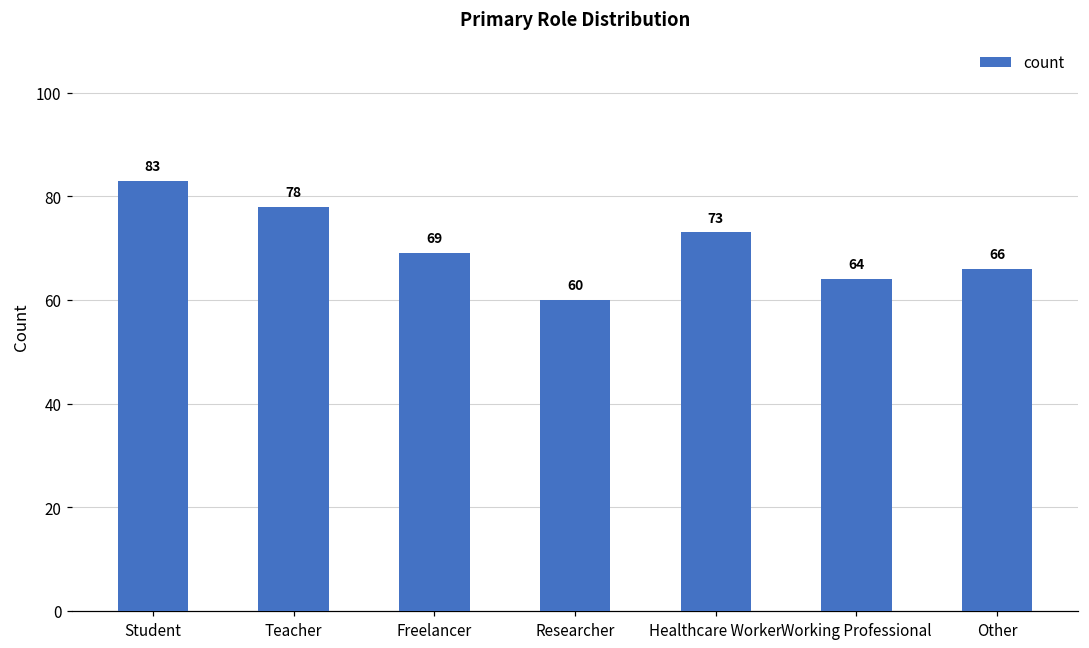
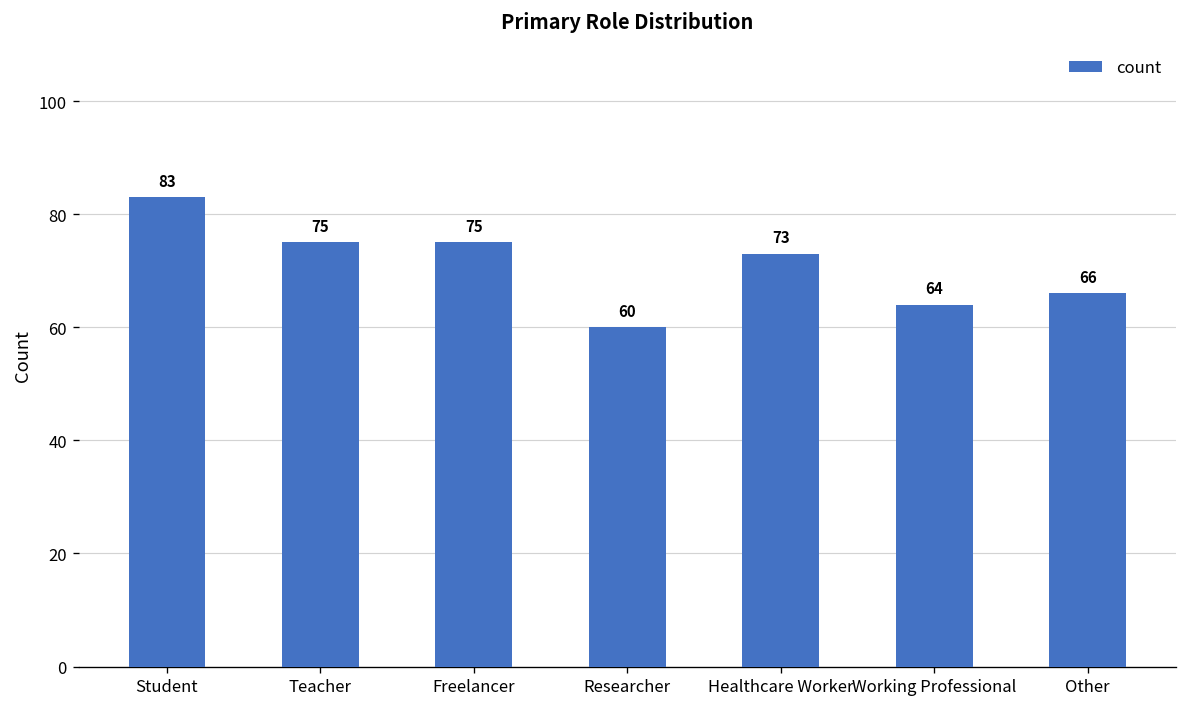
  {
    "Student": 83,
-   "Teacher": 78,
-   "Freelancer": 69,
+   "Teacher": 75,
+   "Freelancer": 75,
    "Researcher": 60,
    "Healthcare Worker": 73,
    "Working Professional": 64,
    "Other": 66
  }
